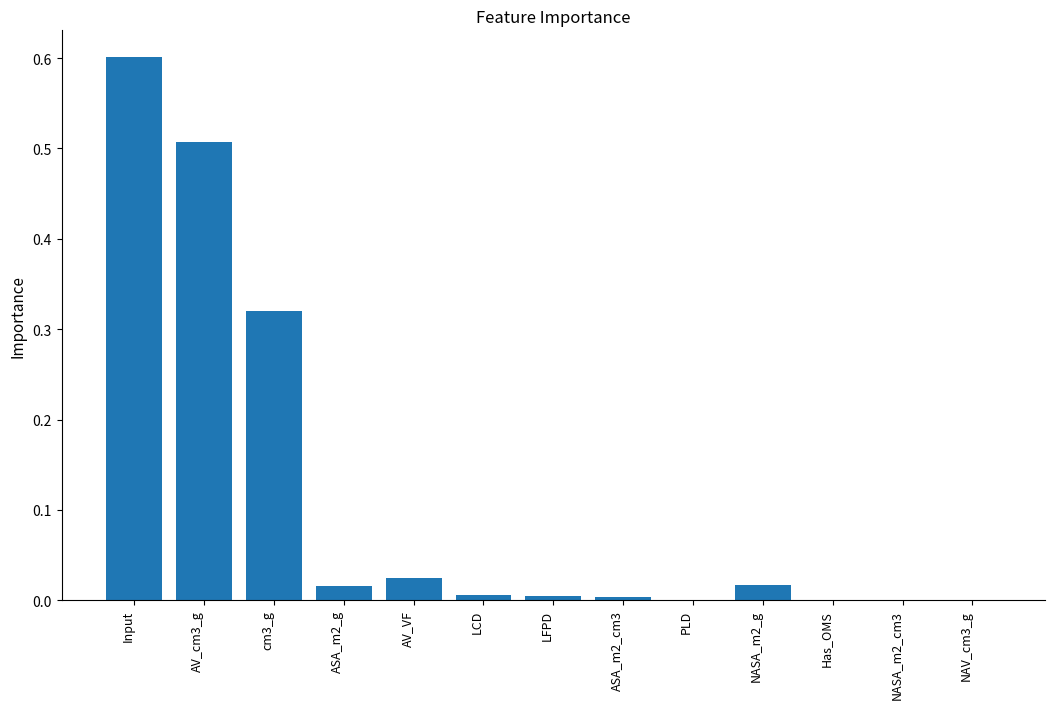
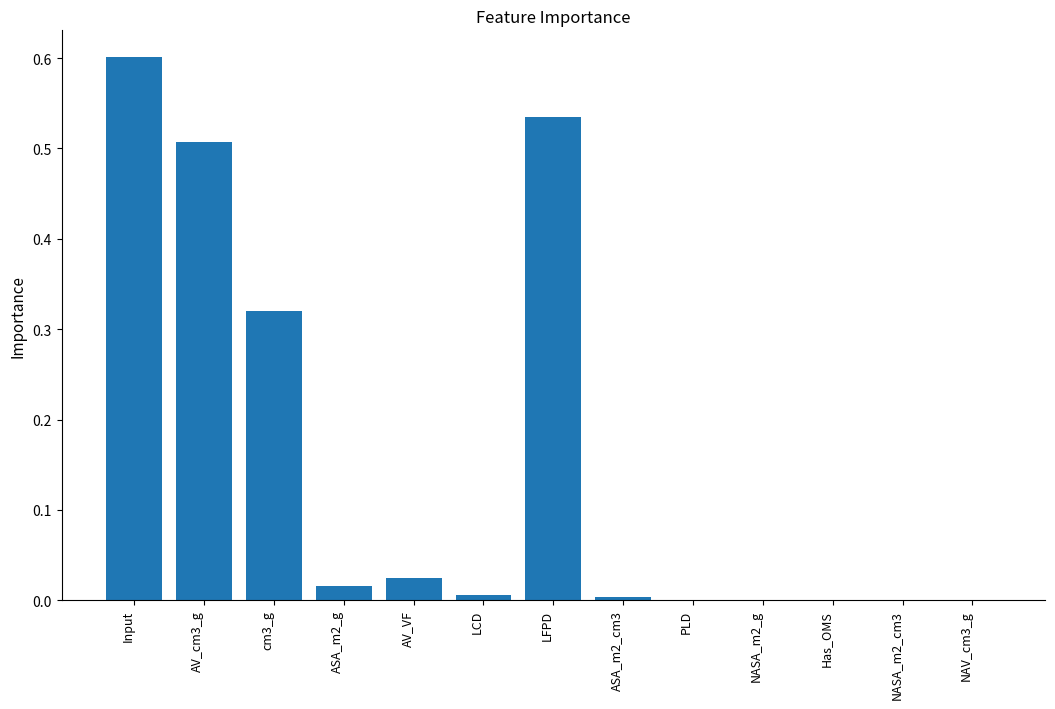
  {
    "Input": 0.60,
    "AV_cm3_g": 0.51,
    "cm3_g": 0.32,
    "ASA_m2_g": 0.02,
    "AV_VF": 0.02,
    "LCD": 0.01,
-   "LFPD": 0.00,
+   "LFPD": 0.54,
    "ASA_m2_cm3": 0.00,
-   "NASA_m2_g": 0.02
+   "NASA_m2_g": 0.00
  }
